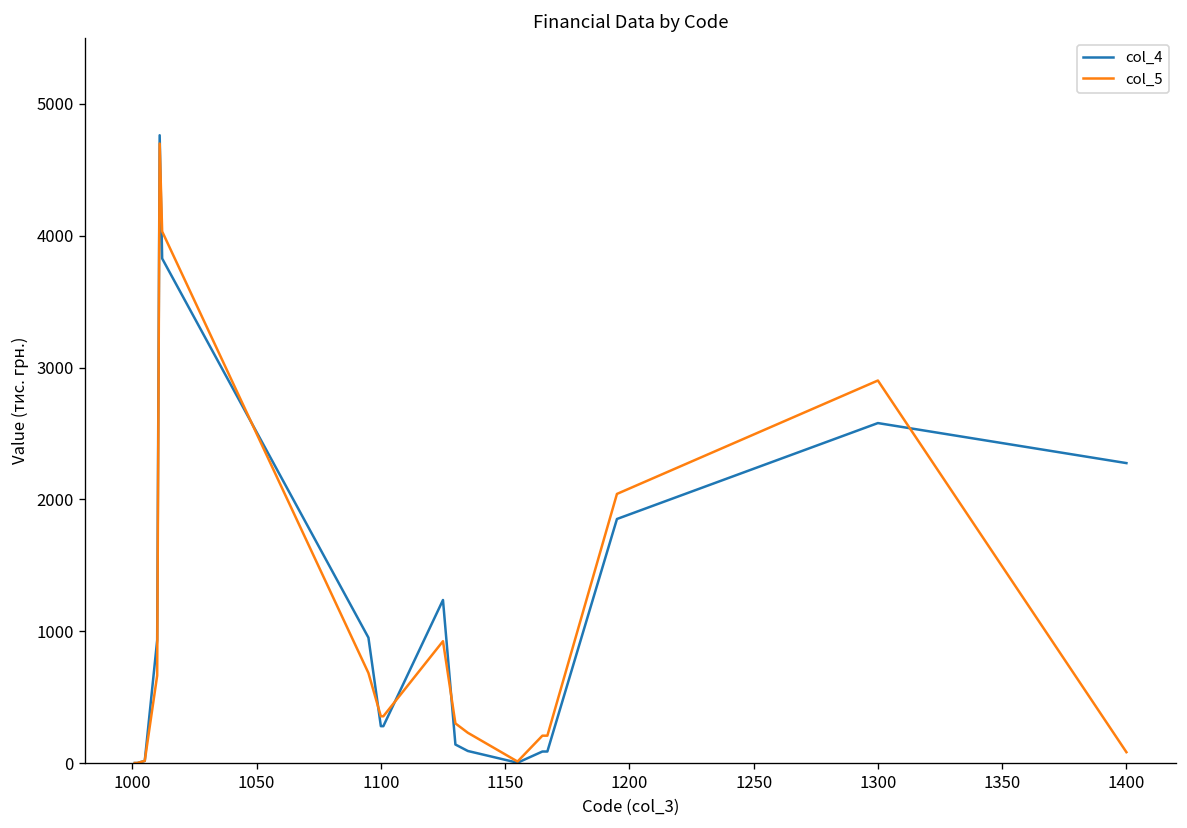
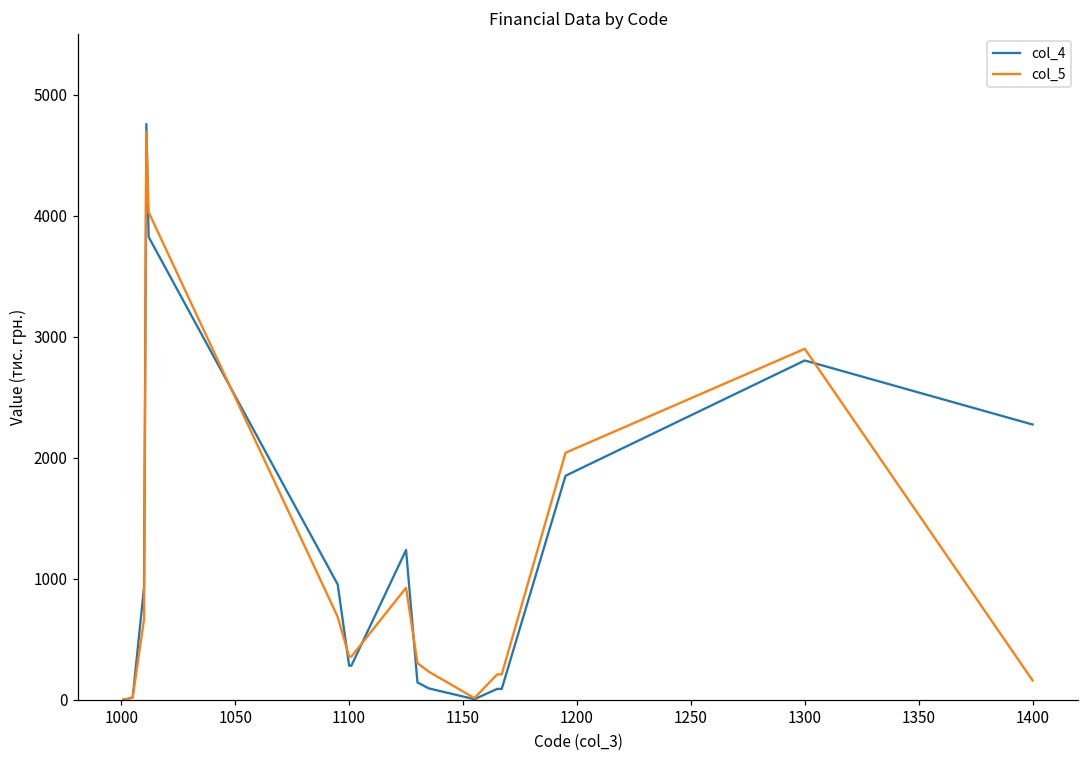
  {
    "col_4": {
      "1100": 280,
-     "1300": 2580,
+     "1300": 2810,
      "1400": 2280
    },
    "col_5": {
      "1100": 360,
      "1300": 2900,
-     "1400": 90
+     "1400": 160
    }
  }
